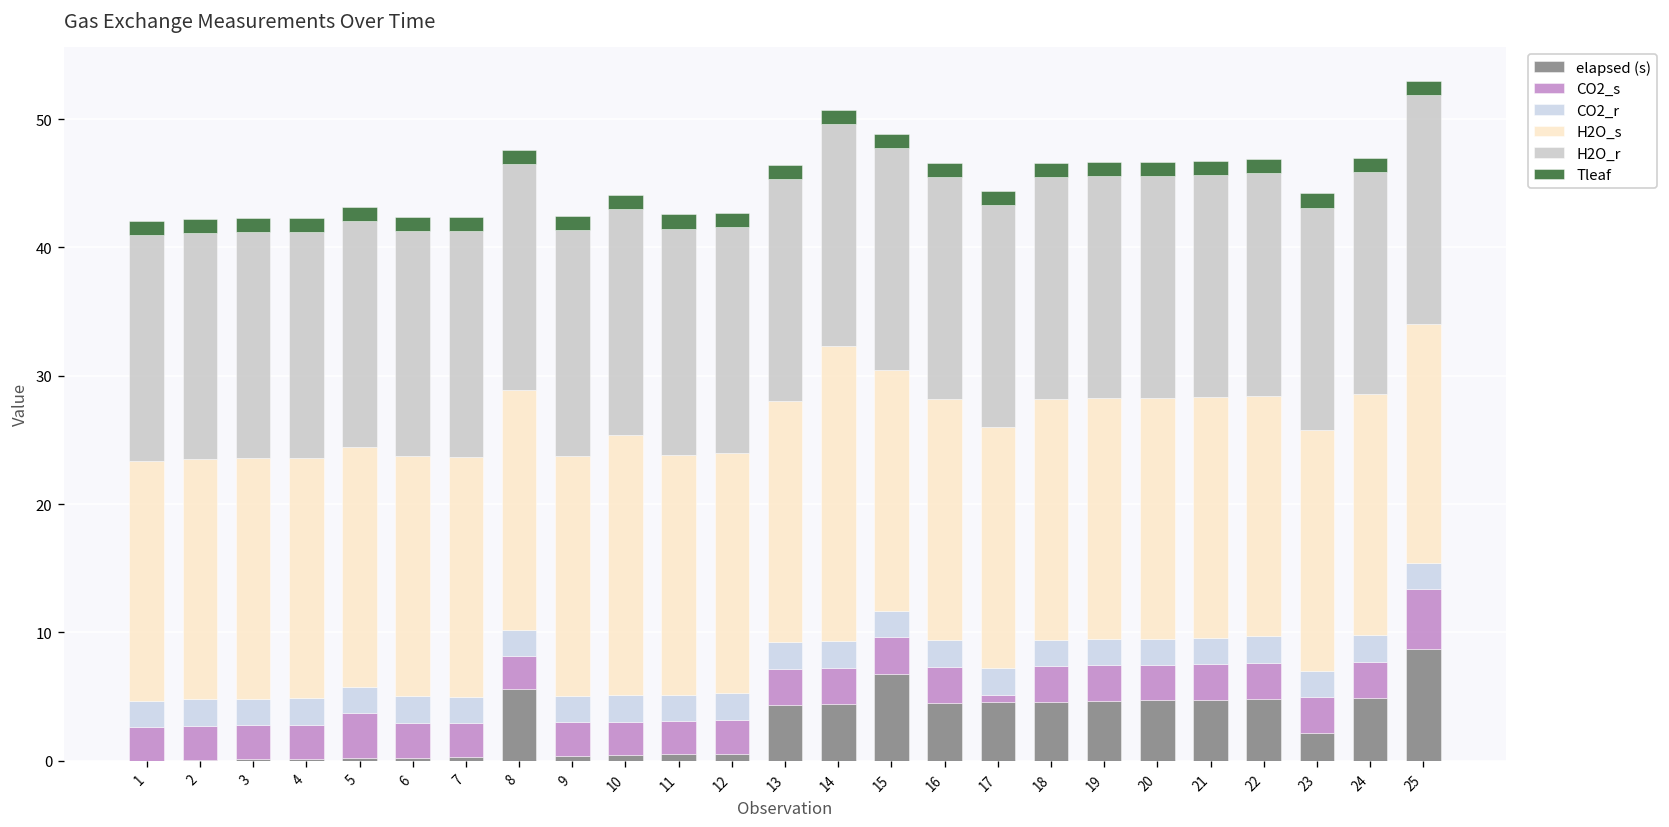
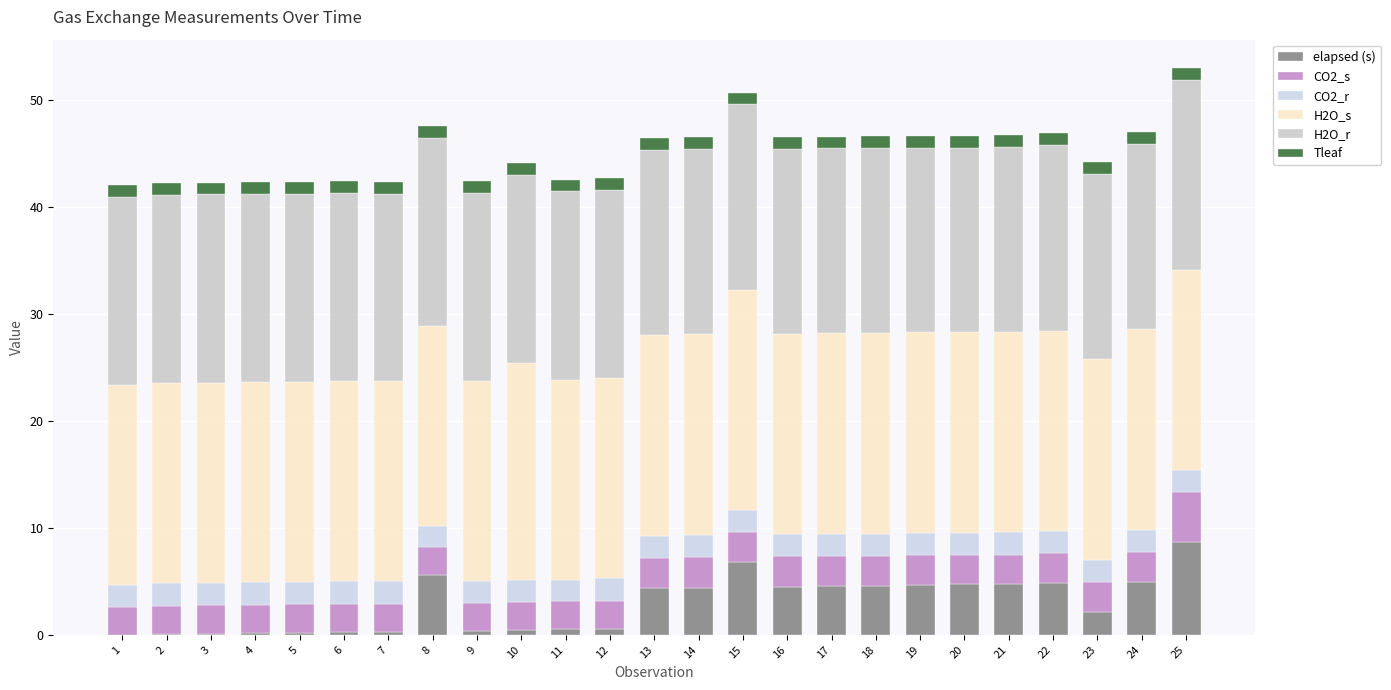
  {
    "elapsed (s)": {
      "1": 0.0,
      "6": 0.3,
      "7": 0.3,
      "8": 5.6,
      "9": 0.4,
      "10": 0.5,
      "11": 0.5,
      "12": 0.6,
      "13": 4.4,
      "14": 4.4,
      "15": 6.8,
      "16": 4.5,
      "17": 4.6,
      "18": 4.6,
      "19": 4.7,
      "20": 4.7,
      "21": 4.8,
      "22": 4.8,
      "23": 2.2,
      "24": 4.9,
      "25": 8.7
    },
    "CO2_s": {
      "1": 2.6,
      "2": 2.6,
      "3": 2.7,
      "4": 2.7,
-     "5": 3.5,
+     "5": 2.7,
      "6": 2.7,
      "7": 2.6,
      "8": 2.6,
      "9": 2.6,
      "10": 2.6,
      "11": 2.6,
      "12": 2.6,
      "13": 2.8,
      "14": 2.9,
      "15": 2.8,
      "16": 2.8,
-     "17": 0.6,
+     "17": 2.8,
      "18": 2.8,
      "19": 2.8,
      "20": 2.8,
      "21": 2.7,
      "22": 2.8,
      "23": 2.8,
      "24": 2.8,
      "25": 4.7
    },
    "H2O_s": {
      "1": 18.7,
      "2": 18.7,
      "3": 18.7,
      "4": 18.7,
      "5": 18.7,
      "6": 18.7,
      "7": 18.7,
      "8": 18.7,
      "9": 18.7,
      "10": 20.3,
      "11": 18.7,
      "12": 18.7,
      "13": 18.8,
-     "14": 22.9,
-     "15": 18.8,
+     "14": 18.8,
+     "15": 20.6,
      "16": 18.8,
      "17": 18.8,
      "18": 18.8,
      "19": 18.7,
      "20": 18.7,
      "21": 18.7,
      "22": 18.8,
      "23": 18.8,
      "24": 18.8,
      "25": 18.6
    },
    "Tleaf": {
      "1": 1.1,
      "2": 1.1,
      "3": 1.1,
      "4": 1.1,
      "5": 1.1,
      "6": 1.1,
      "7": 1.1,
      "8": 1.1,
      "9": 1.1,
      "10": 1.1,
      "11": 1.1,
      "12": 1.1,
      "13": 1.1,
      "14": 1.1,
      "15": 1.1,
      "16": 1.1,
      "17": 1.1,
      "18": 1.1,
      "19": 1.1,
      "20": 1.1,
      "21": 1.1,
      "22": 1.1,
      "23": 1.1,
      "24": 1.1,
      "25": 1.1
    }
  }
